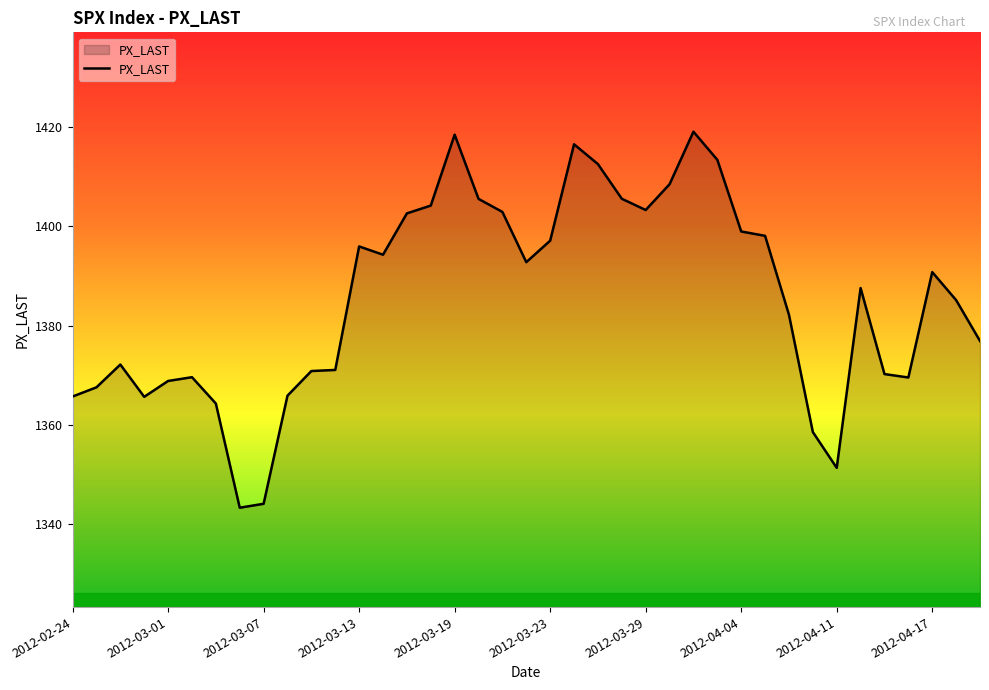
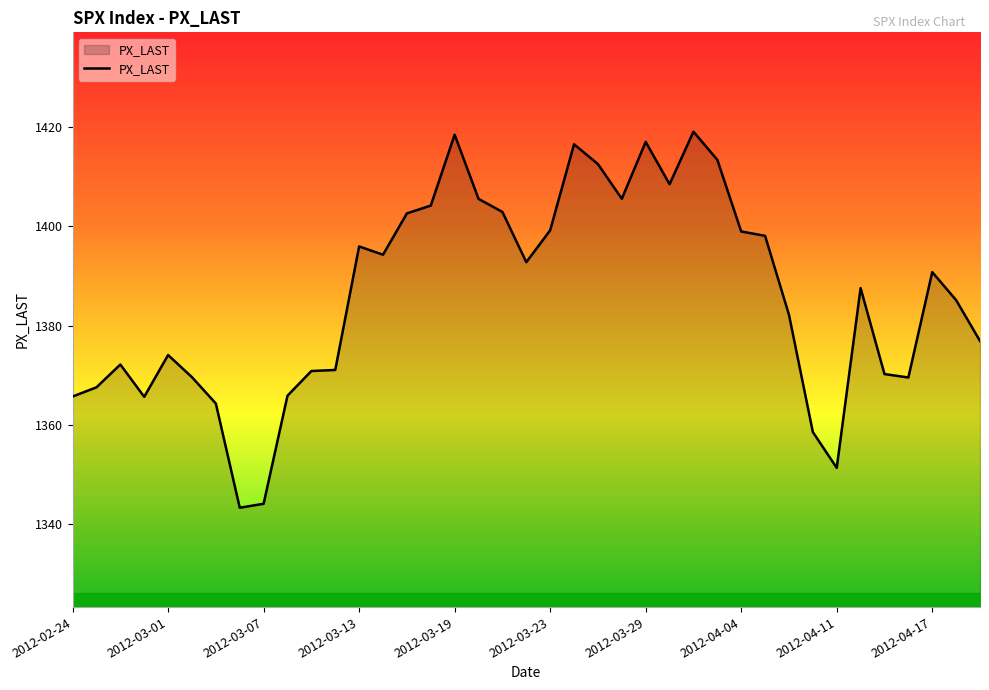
  {
    "2012-02-24": 1366,
-   "2012-03-01": 1369,
+   "2012-03-01": 1374,
    "2012-03-07": 1344,
    "2012-03-13": 1396,
    "2012-03-19": 1418,
-   "2012-03-23": 1397,
-   "2012-03-29": 1403,
+   "2012-03-23": 1399,
+   "2012-03-29": 1417,
    "2012-04-04": 1399,
    "2012-04-11": 1351,
    "2012-04-17": 1391
  }
